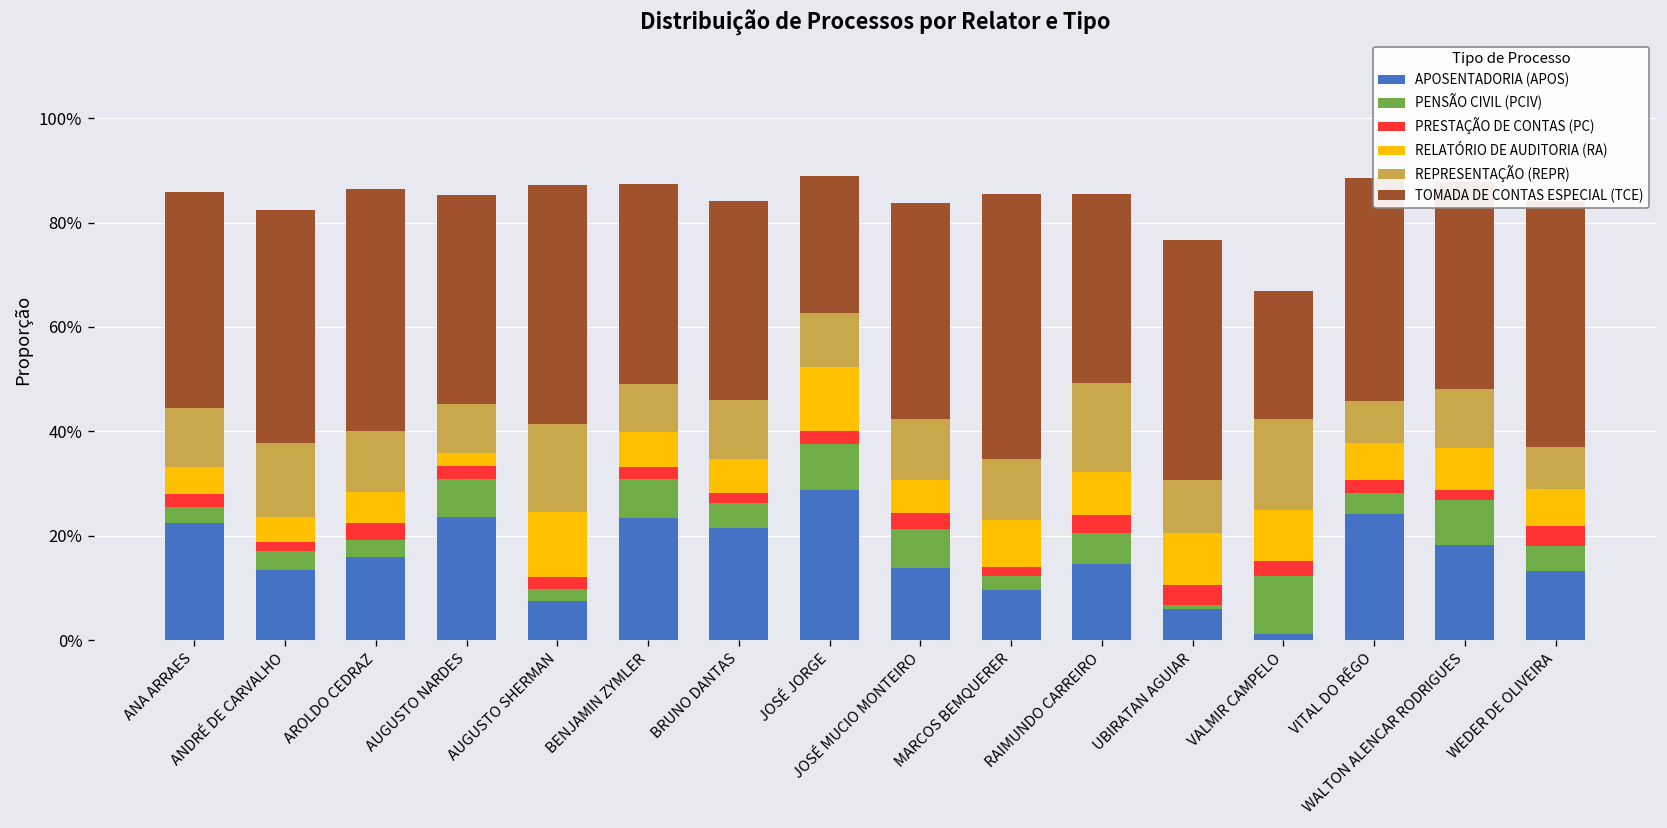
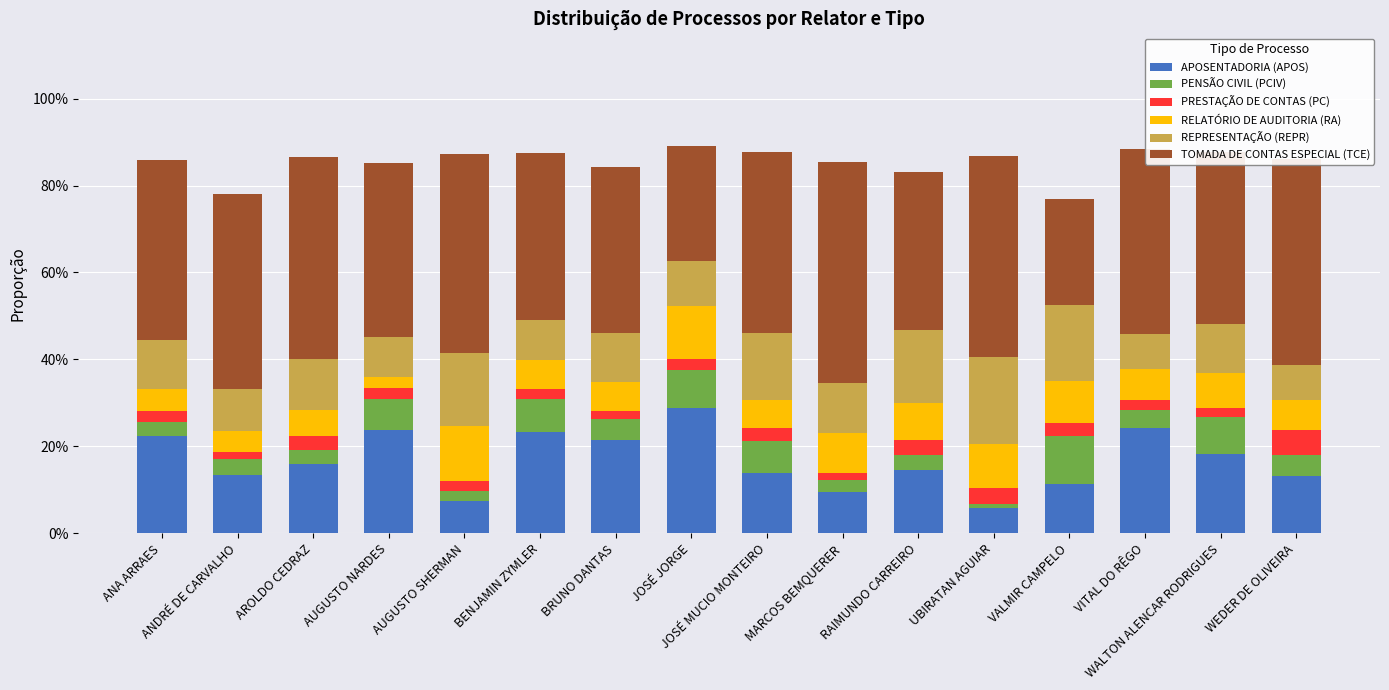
  {
    "APOSENTADORIA (APOS)": {
      "ANA ARRAES": "22%",
      "ANDRÉ DE CARVALHO": "13%",
      "AROLDO CEDRAZ": "16%",
      "AUGUSTO NARDES": "24%",
      "AUGUSTO SHERMAN": "8%",
      "BENJAMIN ZYMLER": "23%",
      "BRUNO DANTAS": "22%",
      "JOSÉ JORGE": "29%",
      "JOSÉ MUCIO MONTEIRO": "14%",
      "MARCOS BEMQUERER": "10%",
      "RAIMUNDO CARREIRO": "14%",
      "UBIRATAN AGUIAR": "6%",
-     "VALMIR CAMPELO": "1%",
+     "VALMIR CAMPELO": "11%",
      "VITAL DO RÊGO": "24%",
      "WALTON ALENCAR RODRIGUES": "18%",
      "WEDER DE OLIVEIRA": "13%"
    },
    "PENSÃO CIVIL (PCIV)": {
      "ANA ARRAES": "3%",
      "ANDRÉ DE CARVALHO": "4%",
      "AROLDO CEDRAZ": "3%",
      "AUGUSTO NARDES": "7%",
      "AUGUSTO SHERMAN": "2%",
      "BENJAMIN ZYMLER": "8%",
      "BRUNO DANTAS": "5%",
      "JOSÉ JORGE": "9%",
      "JOSÉ MUCIO MONTEIRO": "7%",
      "MARCOS BEMQUERER": "3%",
-     "RAIMUNDO CARREIRO": "6%",
+     "RAIMUNDO CARREIRO": "4%",
      "UBIRATAN AGUIAR": "1%",
      "VALMIR CAMPELO": "11%",
      "VITAL DO RÊGO": "4%",
      "WALTON ALENCAR RODRIGUES": "9%",
      "WEDER DE OLIVEIRA": "5%"
    },
    "PRESTAÇÃO DE CONTAS (PC)": {
      "ANA ARRAES": "2%",
      "ANDRÉ DE CARVALHO": "2%",
      "AROLDO CEDRAZ": "3%",
      "AUGUSTO NARDES": "3%",
      "AUGUSTO SHERMAN": "2%",
      "BENJAMIN ZYMLER": "2%",
      "BRUNO DANTAS": "2%",
      "JOSÉ JORGE": "3%",
      "JOSÉ MUCIO MONTEIRO": "3%",
      "MARCOS BEMQUERER": "2%",
      "RAIMUNDO CARREIRO": "3%",
      "UBIRATAN AGUIAR": "4%",
      "VALMIR CAMPELO": "3%",
      "VITAL DO RÊGO": "2%",
      "WALTON ALENCAR RODRIGUES": "2%",
-     "WEDER DE OLIVEIRA": "4%"
+     "WEDER DE OLIVEIRA": "6%"
    },
    "RELATÓRIO DE AUDITORIA (RA)": {
      "ANA ARRAES": "5%",
      "ANDRÉ DE CARVALHO": "5%",
      "AROLDO CEDRAZ": "6%",
      "AUGUSTO NARDES": "3%",
      "AUGUSTO SHERMAN": "13%",
      "BENJAMIN ZYMLER": "7%",
      "BRUNO DANTAS": "7%",
      "JOSÉ JORGE": "12%",
      "JOSÉ MUCIO MONTEIRO": "6%",
      "MARCOS BEMQUERER": "9%",
      "RAIMUNDO CARREIRO": "8%",
      "UBIRATAN AGUIAR": "10%",
      "VALMIR CAMPELO": "10%",
      "VITAL DO RÊGO": "7%",
      "WALTON ALENCAR RODRIGUES": "8%",
      "WEDER DE OLIVEIRA": "7%"
    },
    "REPRESENTAÇÃO (REPR)": {
      "ANA ARRAES": "11%",
-     "ANDRÉ DE CARVALHO": "14%",
+     "ANDRÉ DE CARVALHO": "10%",
      "AROLDO CEDRAZ": "12%",
      "AUGUSTO NARDES": "9%",
      "AUGUSTO SHERMAN": "17%",
      "BENJAMIN ZYMLER": "9%",
      "BRUNO DANTAS": "11%",
      "JOSÉ JORGE": "10%",
-     "JOSÉ MUCIO MONTEIRO": "12%",
+     "JOSÉ MUCIO MONTEIRO": "15%",
      "MARCOS BEMQUERER": "12%",
      "RAIMUNDO CARREIRO": "17%",
-     "UBIRATAN AGUIAR": "10%",
+     "UBIRATAN AGUIAR": "20%",
      "VALMIR CAMPELO": "17%",
      "VITAL DO RÊGO": "8%",
      "WALTON ALENCAR RODRIGUES": "11%",
      "WEDER DE OLIVEIRA": "8%"
    },
    "TOMADA DE CONTAS ESPECIAL (TCE)": {
      "ANA ARRAES": "42%",
      "ANDRÉ DE CARVALHO": "45%",
      "AROLDO CEDRAZ": "46%",
      "AUGUSTO NARDES": "40%",
      "AUGUSTO SHERMAN": "46%",
      "BENJAMIN ZYMLER": "38%",
      "BRUNO DANTAS": "38%",
      "JOSÉ JORGE": "26%",
      "JOSÉ MUCIO MONTEIRO": "42%",
      "MARCOS BEMQUERER": "51%",
      "RAIMUNDO CARREIRO": "36%",
      "UBIRATAN AGUIAR": "46%",
      "VALMIR CAMPELO": "25%",
      "VITAL DO RÊGO": "43%"
    }
  }
